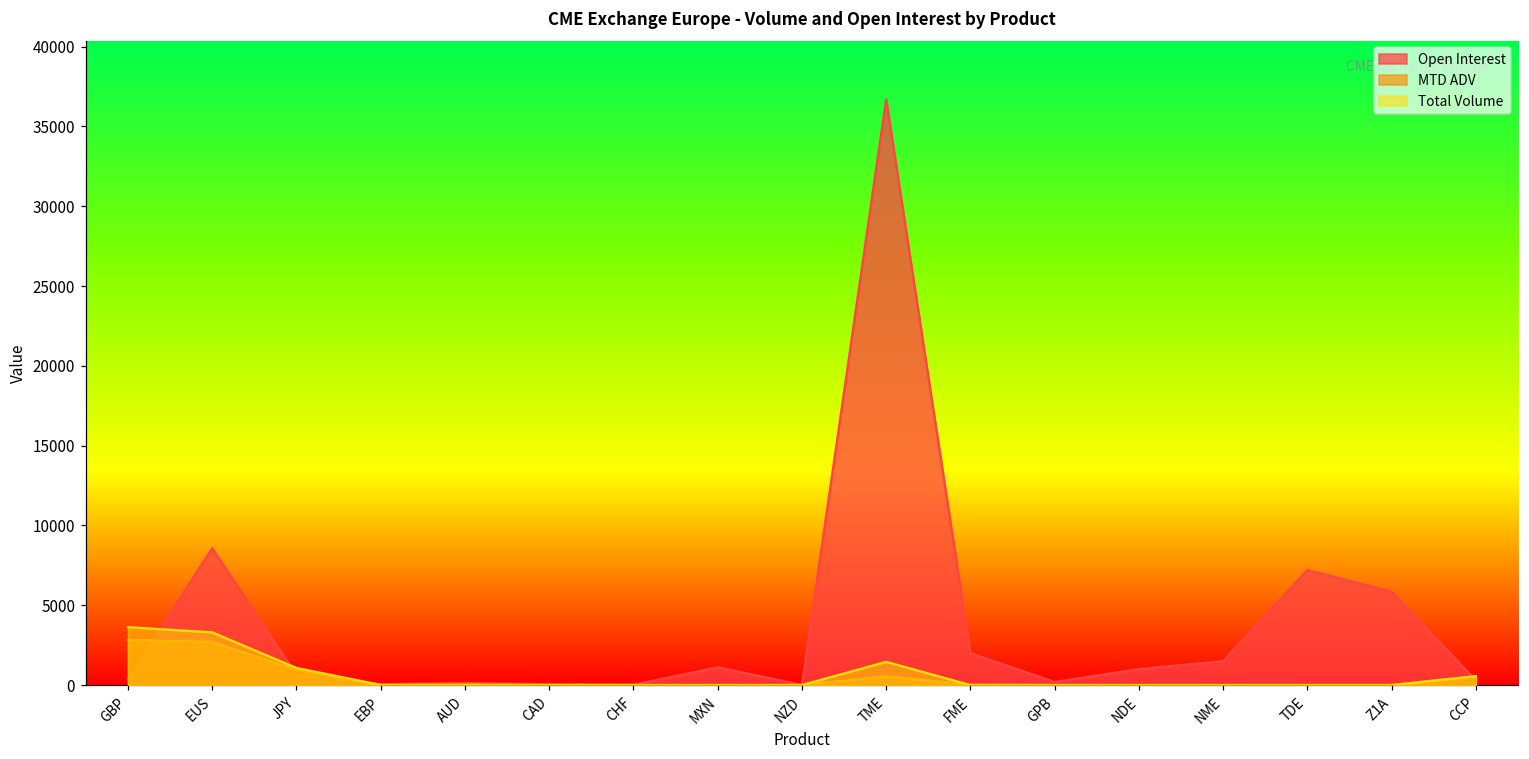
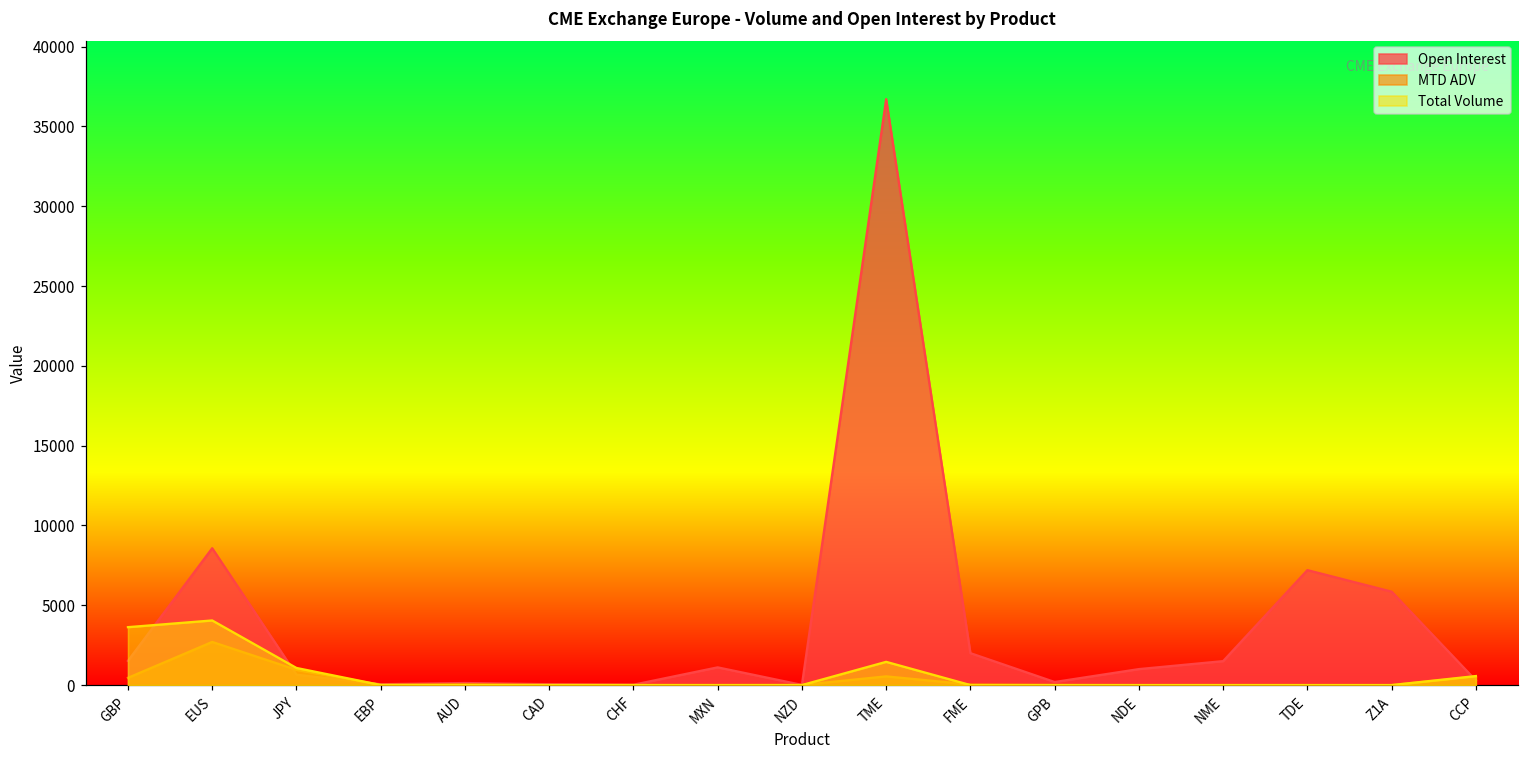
  {
    "Open Interest": {
-     "GBP": 300,
+     "GBP": 1500,
      "EUS": 8600,
      "JPY": 600,
      "MXN": 1100,
      "TME": 36700,
      "FME": 2000,
      "GPB": 200,
      "NDE": 1000,
      "NME": 1500,
      "TDE": 7200,
      "Z1A": 5900,
      "CCP": 300
    },
    "MTD ADV": {
-     "GBP": 2800,
+     "GBP": 500,
      "EUS": 2700,
      "TME": 500
    },
    "Total Volume": {
      "GBP": 3600,
-     "EUS": 3300,
+     "EUS": 4000,
      "TME": 1500
    }
  }
